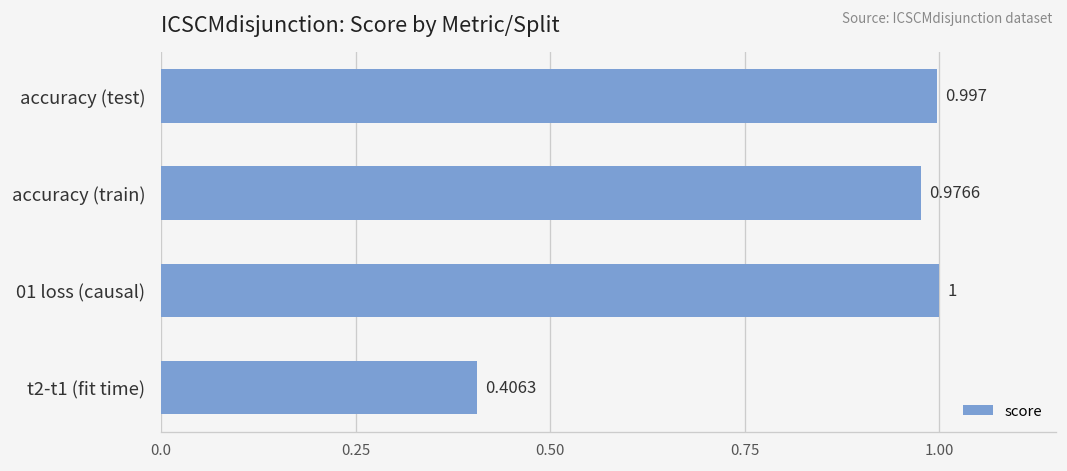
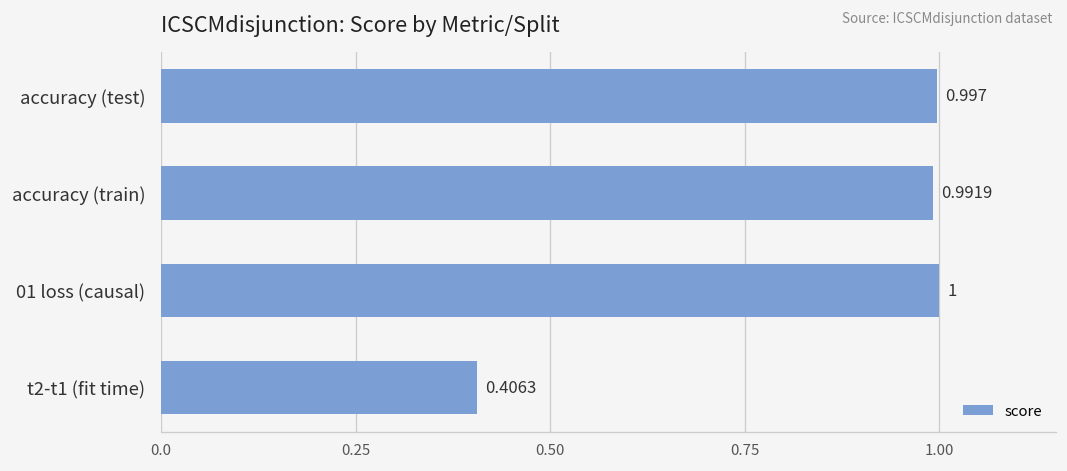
  {
    "accuracy (test)": 0.997,
-   "accuracy (train)": 0.9766,
+   "accuracy (train)": 0.9919,
    "01 loss (causal)": 1,
    "t2-t1 (fit time)": 0.4063
  }
